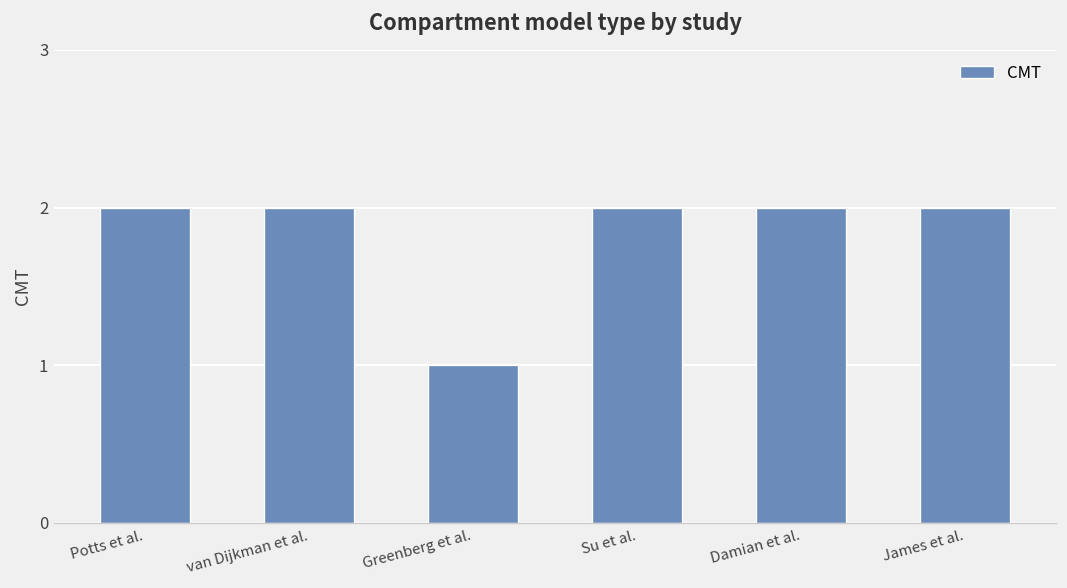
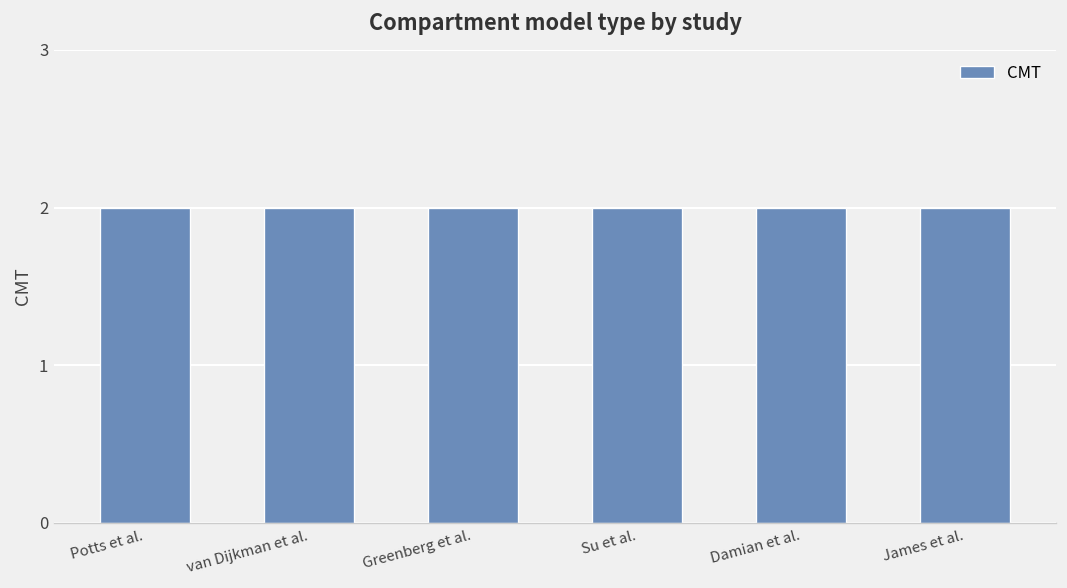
  {
    "Potts et al.": 2,
    "van Dijkman et al.": 2,
-   "Greenberg et al.": 1,
+   "Greenberg et al.": 2,
    "Su et al.": 2,
    "Damian et al.": 2,
    "James et al.": 2
  }
